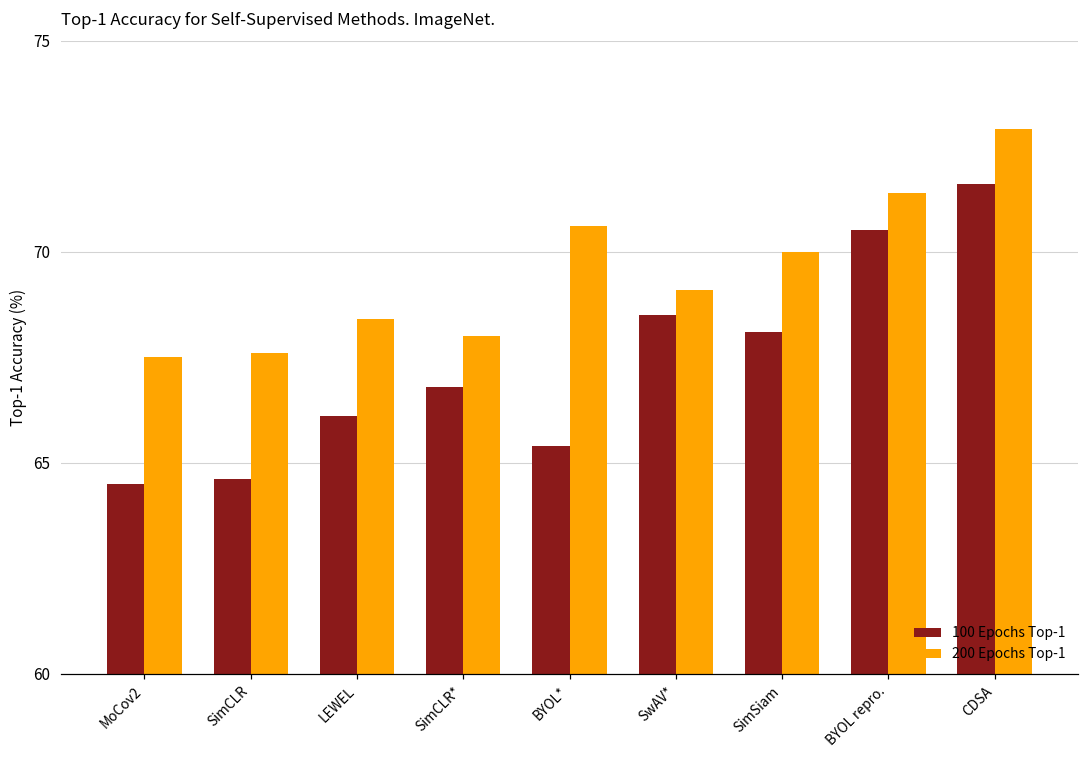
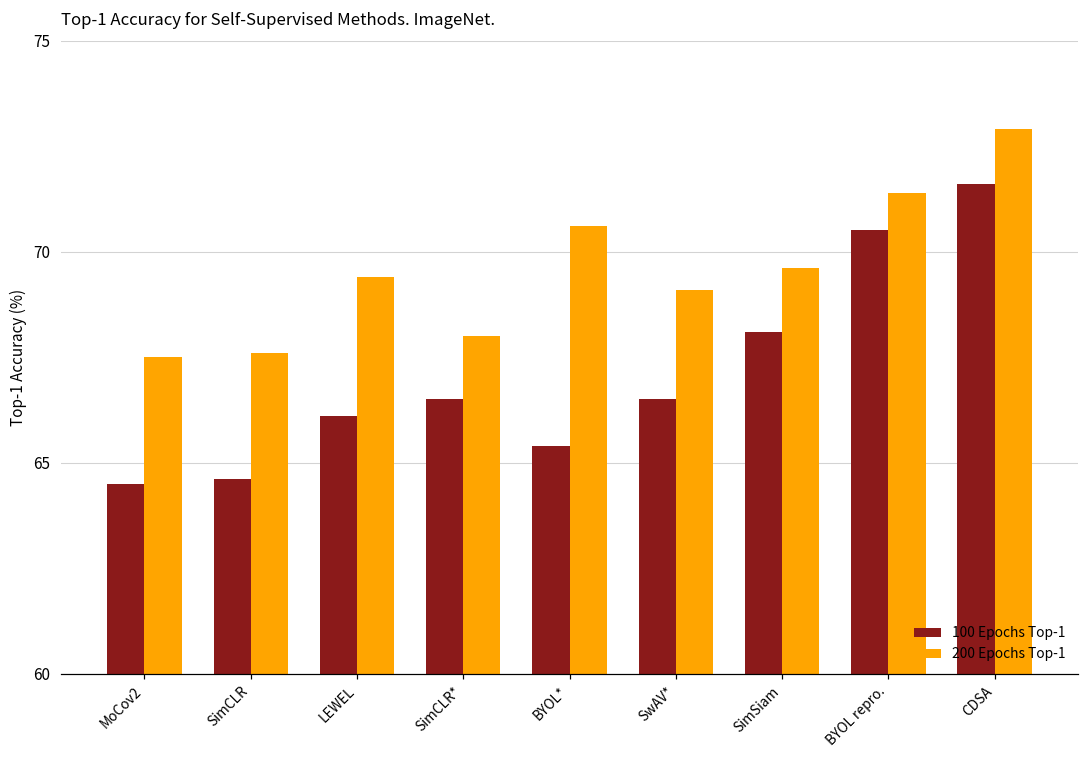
  {
    "100 Epochs Top-1": {
      "MoCov2": 64.5,
      "SimCLR": 64.6,
      "LEWEL": 66.1,
-     "SimCLR*": 66.8,
+     "SimCLR*": 66.5,
      "BYOL*": 65.4,
-     "SwAV*": 68.5,
+     "SwAV*": 66.5,
      "SimSiam": 68.1,
      "BYOL repro.": 70.5,
      "CDSA": 71.6
    },
    "200 Epochs Top-1": {
      "MoCov2": 67.5,
      "SimCLR": 67.6,
-     "LEWEL": 68.4,
+     "LEWEL": 69.4,
      "SimCLR*": 68.0,
      "BYOL*": 70.6,
      "SwAV*": 69.1,
-     "SimSiam": 70.0,
+     "SimSiam": 69.6,
      "BYOL repro.": 71.4,
      "CDSA": 72.9
    }
  }
